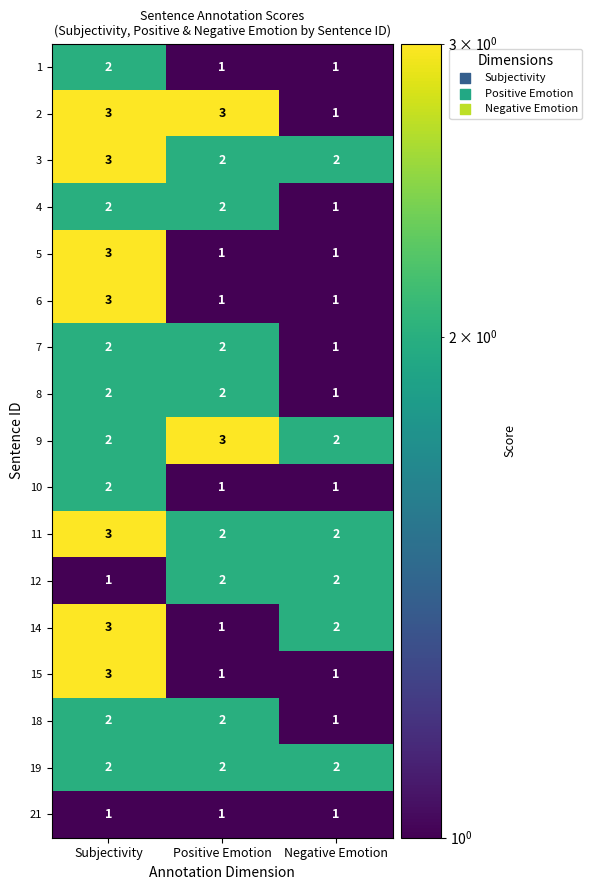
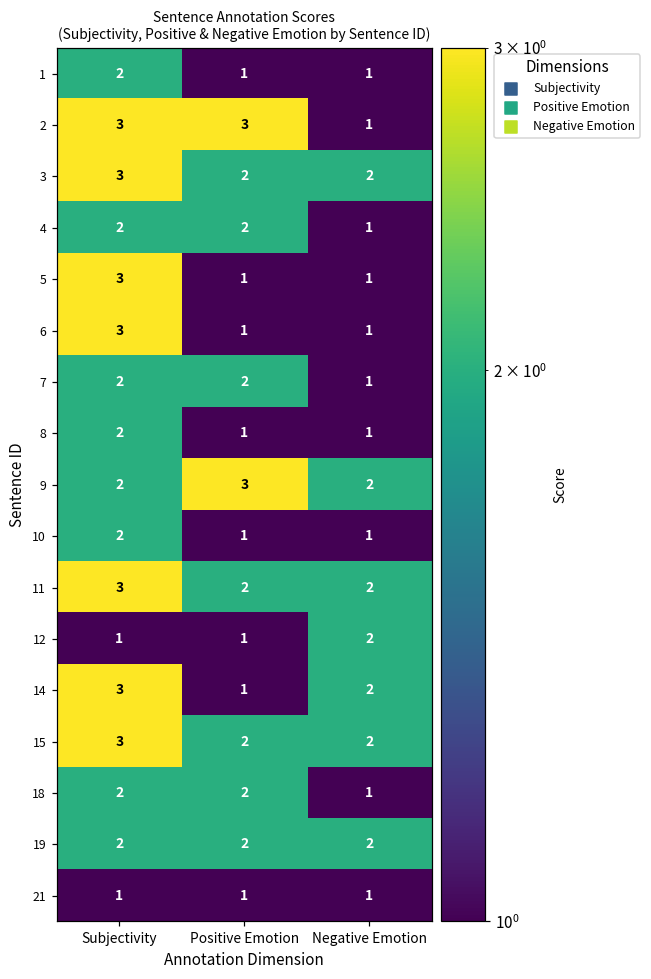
  {
    "1": {
      "Subjectivity": 2,
      "Positive Emotion": 1,
      "Negative Emotion": 1
    },
    "2": {
      "Subjectivity": 3,
      "Positive Emotion": 3,
      "Negative Emotion": 1
    },
    "3": {
      "Subjectivity": 3,
      "Positive Emotion": 2,
      "Negative Emotion": 2
    },
    "4": {
      "Subjectivity": 2,
      "Positive Emotion": 2,
      "Negative Emotion": 1
    },
    "5": {
      "Subjectivity": 3,
      "Positive Emotion": 1,
      "Negative Emotion": 1
    },
    "6": {
      "Subjectivity": 3,
      "Positive Emotion": 1,
      "Negative Emotion": 1
    },
    "7": {
      "Subjectivity": 2,
      "Positive Emotion": 2,
      "Negative Emotion": 1
    },
    "8": {
      "Subjectivity": 2,
-     "Positive Emotion": 2,
+     "Positive Emotion": 1,
      "Negative Emotion": 1
    },
    "9": {
      "Subjectivity": 2,
      "Positive Emotion": 3,
      "Negative Emotion": 2
    },
    "10": {
      "Subjectivity": 2,
      "Positive Emotion": 1,
      "Negative Emotion": 1
    },
    "11": {
      "Subjectivity": 3,
      "Positive Emotion": 2,
      "Negative Emotion": 2
    },
    "12": {
      "Subjectivity": 1,
-     "Positive Emotion": 2,
+     "Positive Emotion": 1,
      "Negative Emotion": 2
    },
    "14": {
      "Subjectivity": 3,
      "Positive Emotion": 1,
      "Negative Emotion": 2
    },
    "15": {
      "Subjectivity": 3,
-     "Positive Emotion": 1,
-     "Negative Emotion": 1
+     "Positive Emotion": 2,
+     "Negative Emotion": 2
    },
    "18": {
      "Subjectivity": 2,
      "Positive Emotion": 2,
      "Negative Emotion": 1
    },
    "19": {
      "Subjectivity": 2,
      "Positive Emotion": 2,
      "Negative Emotion": 2
    },
    "21": {
      "Subjectivity": 1,
      "Positive Emotion": 1,
      "Negative Emotion": 1
    }
  }
